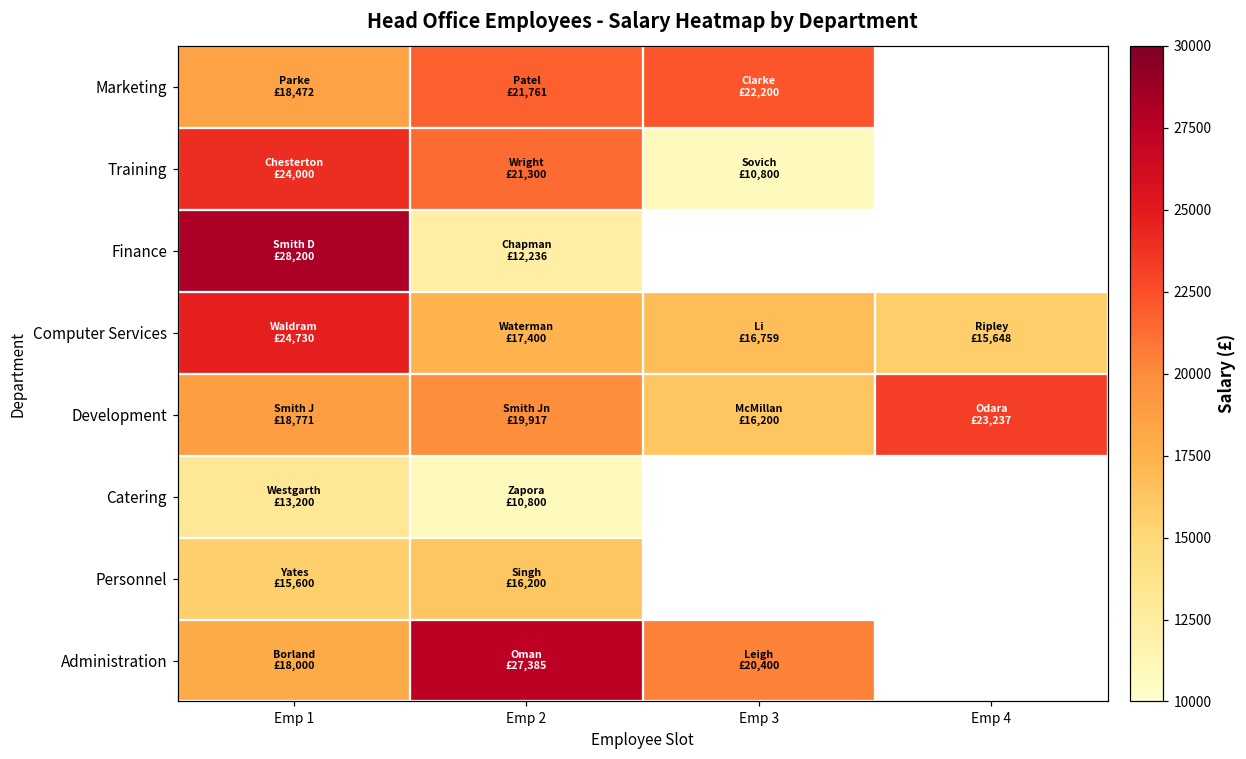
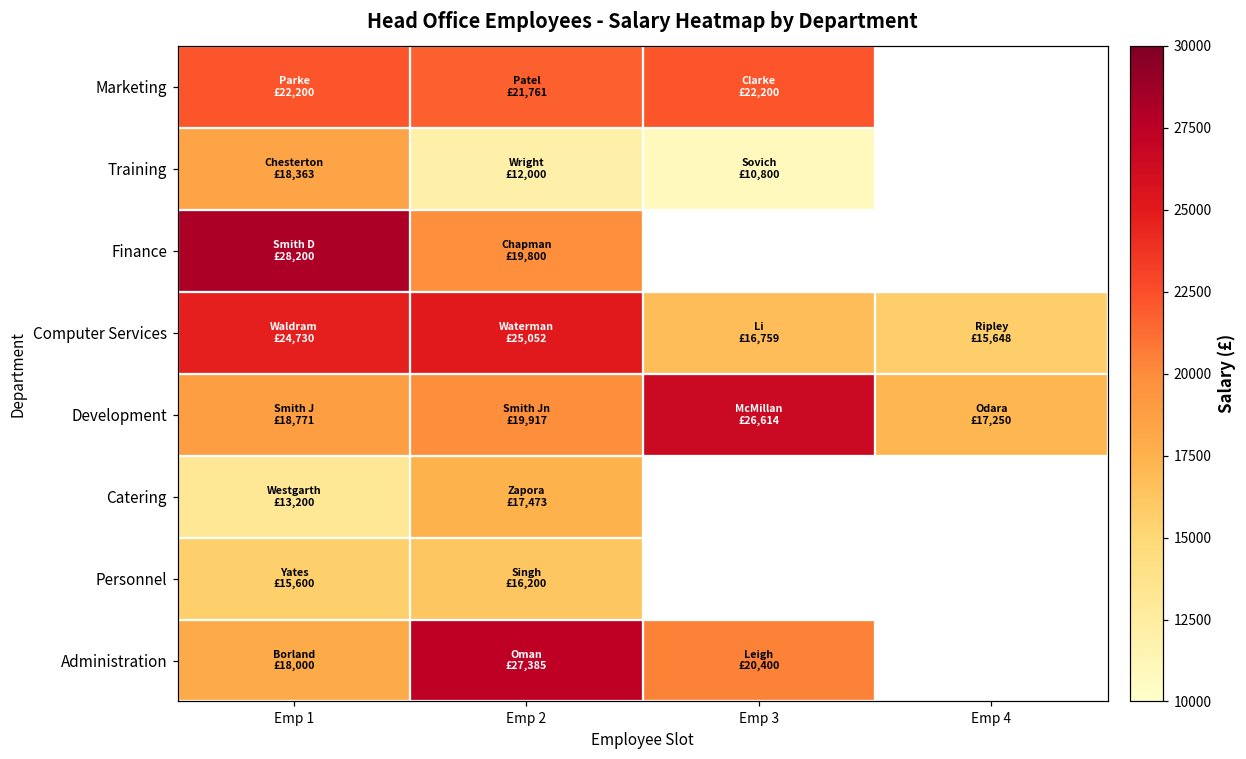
  {
    "Marketing": {
-     "Emp 1": "£18,472",
+     "Emp 1": "£22,200",
      "Emp 2": "£21,761",
      "Emp 3": "£22,200"
    },
    "Training": {
-     "Emp 1": "£24,000",
-     "Emp 2": "£21,300",
+     "Emp 1": "£18,363",
+     "Emp 2": "£12,000",
      "Emp 3": "£10,800"
    },
    "Finance": {
      "Emp 1": "£28,200",
-     "Emp 2": "£12,236"
+     "Emp 2": "£19,800"
    },
    "Computer Services": {
      "Emp 1": "£24,730",
-     "Emp 2": "£17,400",
+     "Emp 2": "£25,052",
      "Emp 3": "£16,759",
      "Emp 4": "£15,648"
    },
    "Development": {
      "Emp 1": "£18,771",
      "Emp 2": "£19,917",
-     "Emp 3": "£16,200",
-     "Emp 4": "£23,237"
+     "Emp 3": "£26,614",
+     "Emp 4": "£17,250"
    },
    "Catering": {
      "Emp 1": "£13,200",
-     "Emp 2": "£10,800"
+     "Emp 2": "£17,473"
    },
    "Personnel": {
      "Emp 1": "£15,600",
      "Emp 2": "£16,200"
    },
    "Administration": {
      "Emp 1": "£18,000",
      "Emp 2": "£27,385",
      "Emp 3": "£20,400"
    }
  }
